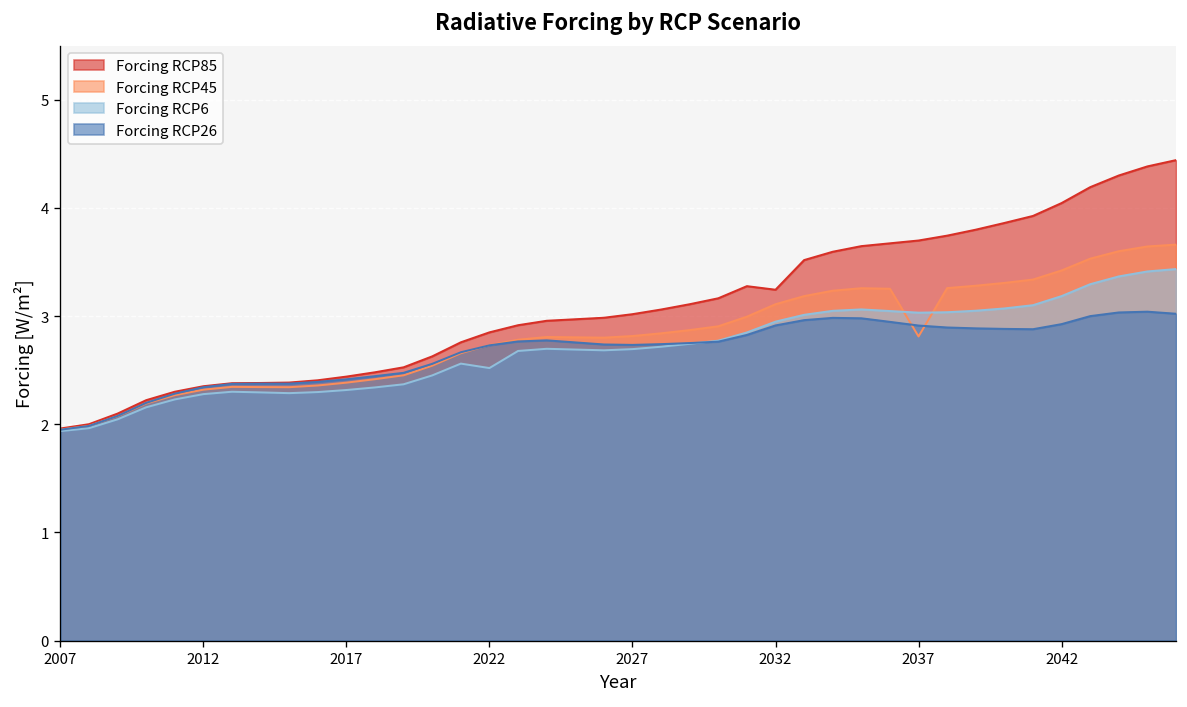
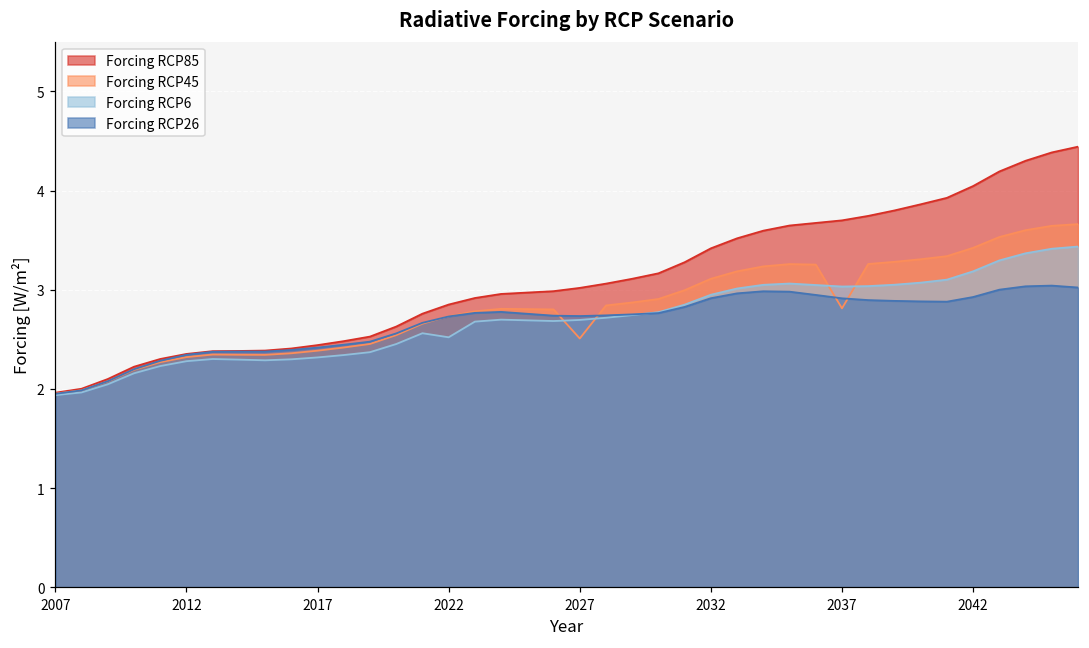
  {
    "Forcing RCP85": {
      "2022": 2.9,
      "2027": 3.0,
-     "2032": 3.2,
+     "2032": 3.4,
      "2037": 3.7,
      "2042": 4.0
    },
    "Forcing RCP45": {
      "2017": 2.4,
-     "2027": 2.8,
+     "2027": 2.5,
      "2032": 3.1,
      "2037": 2.8,
      "2042": 3.4
    },
    "Forcing RCP6": {
      "2012": 2.3,
      "2017": 2.3,
      "2022": 2.5,
      "2027": 2.7,
      "2032": 2.9,
      "2037": 3.0,
      "2042": 3.2
    },
    "Forcing RCP26": {
      "2027": 2.7,
      "2032": 2.9,
      "2037": 2.9,
      "2042": 2.9
    }
  }
